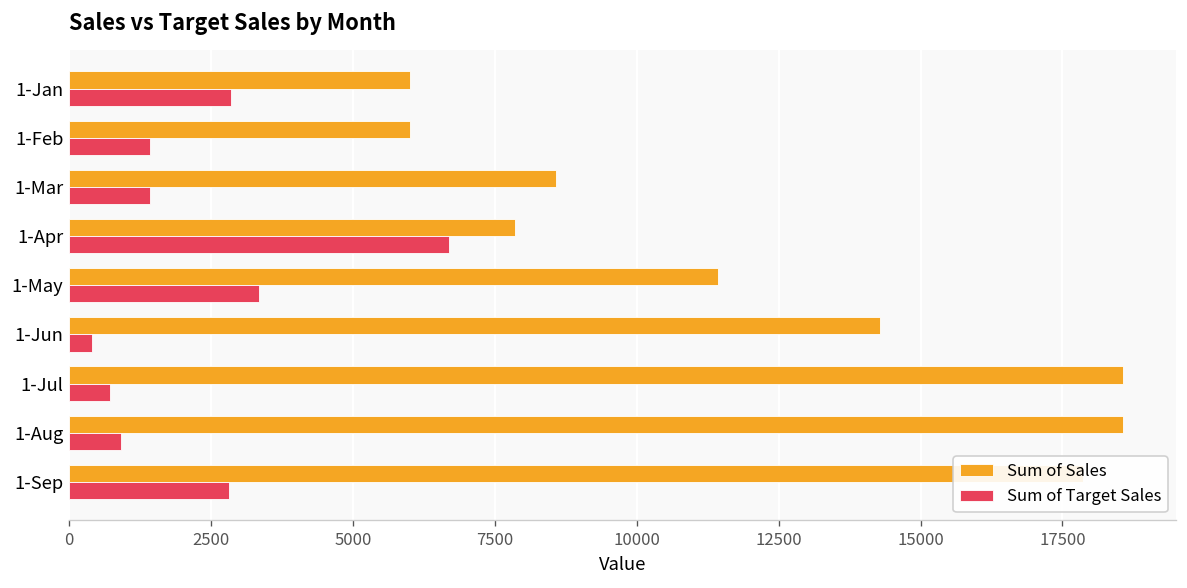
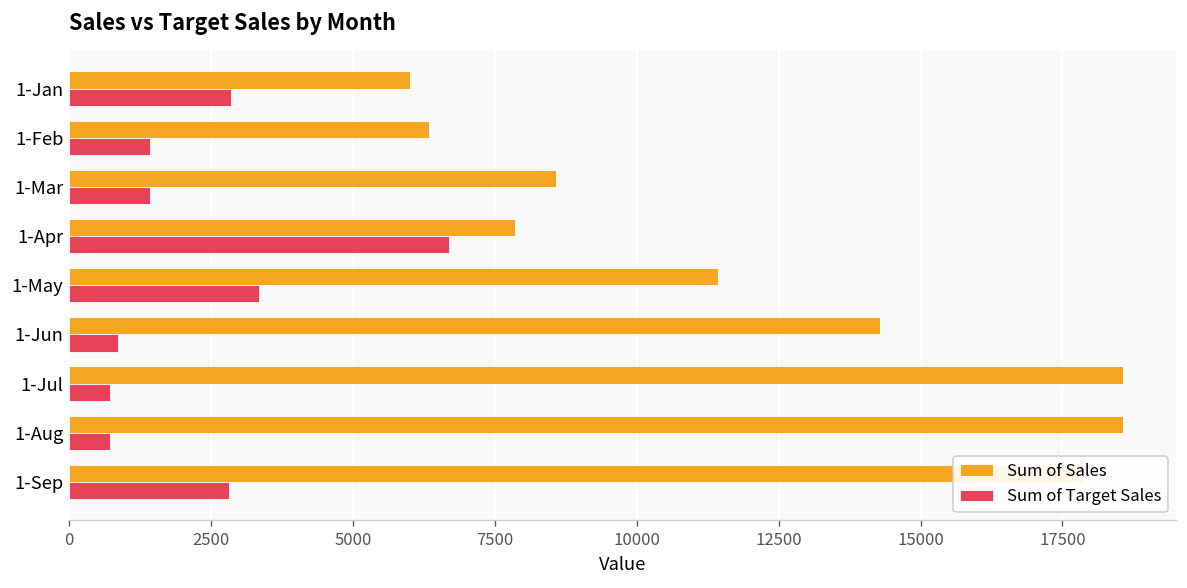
  {
    "Sum of Sales": {
      "1-Jan": 6000,
-     "1-Feb": 6000,
+     "1-Feb": 6300,
      "1-Mar": 8600,
      "1-Apr": 7900,
      "1-May": 11400,
      "1-Jun": 14300,
      "1-Jul": 18600,
      "1-Aug": 18600
    },
    "Sum of Target Sales": {
      "1-Jan": 2900,
      "1-Feb": 1400,
      "1-Mar": 1400,
      "1-Apr": 6700,
      "1-May": 3300,
-     "1-Jun": 400,
+     "1-Jun": 900,
      "1-Jul": 700,
-     "1-Aug": 900,
+     "1-Aug": 700,
      "1-Sep": 2800
    }
  }
